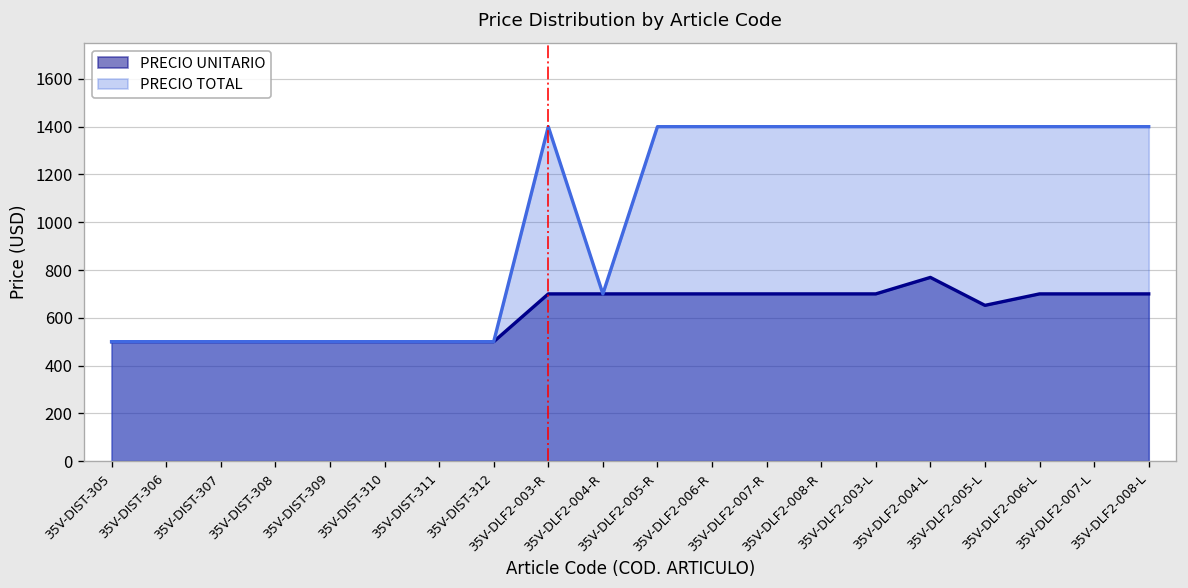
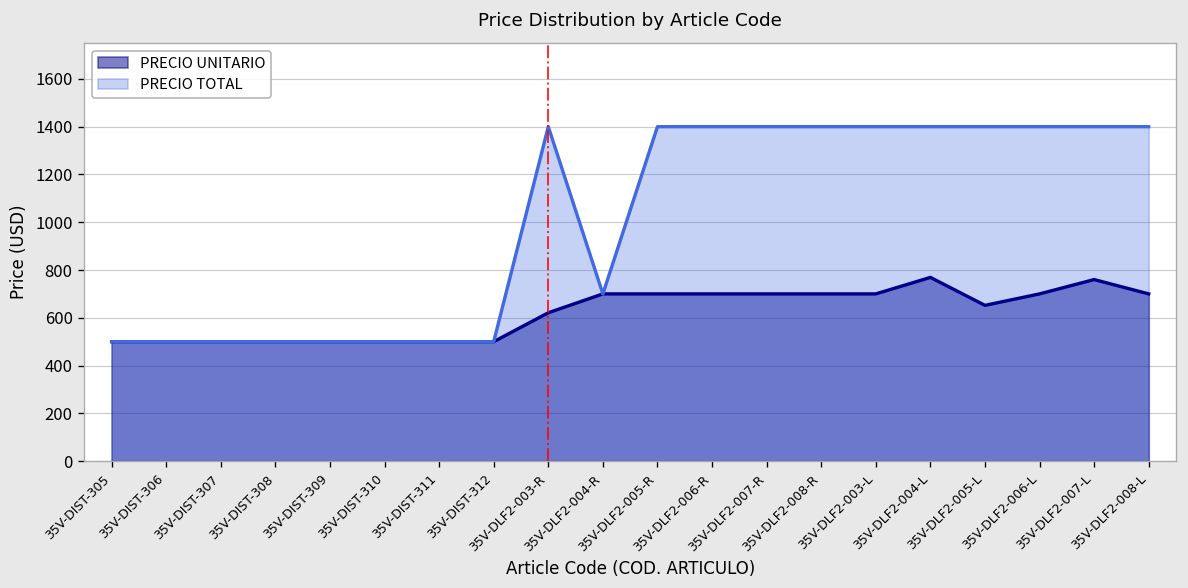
  {
    "PRECIO UNITARIO": {
-     "35V-DLF2-003-R": 700,
+     "35V-DLF2-003-R": 620,
      "35V-DLF2-005-R": 700,
      "35V-DLF2-006-R": 700,
      "35V-DLF2-007-R": 700,
      "35V-DLF2-008-R": 700,
      "35V-DLF2-003-L": 700,
      "35V-DLF2-004-L": 770,
      "35V-DLF2-005-L": 650,
      "35V-DLF2-006-L": 700,
-     "35V-DLF2-007-L": 700,
+     "35V-DLF2-007-L": 760,
      "35V-DLF2-008-L": 700
    },
    "PRECIO TOTAL": {
      "35V-DLF2-003-R": 1400,
      "35V-DLF2-005-R": 1400,
      "35V-DLF2-006-R": 1400,
      "35V-DLF2-007-R": 1400,
      "35V-DLF2-008-R": 1400,
      "35V-DLF2-003-L": 1400,
      "35V-DLF2-004-L": 1400,
      "35V-DLF2-005-L": 1400,
      "35V-DLF2-006-L": 1400,
      "35V-DLF2-007-L": 1400,
      "35V-DLF2-008-L": 1400
    }
  }
